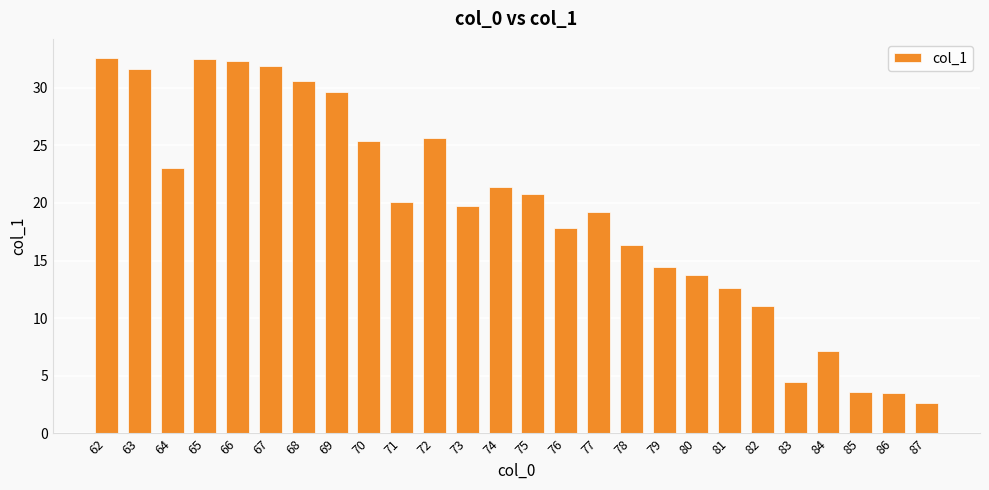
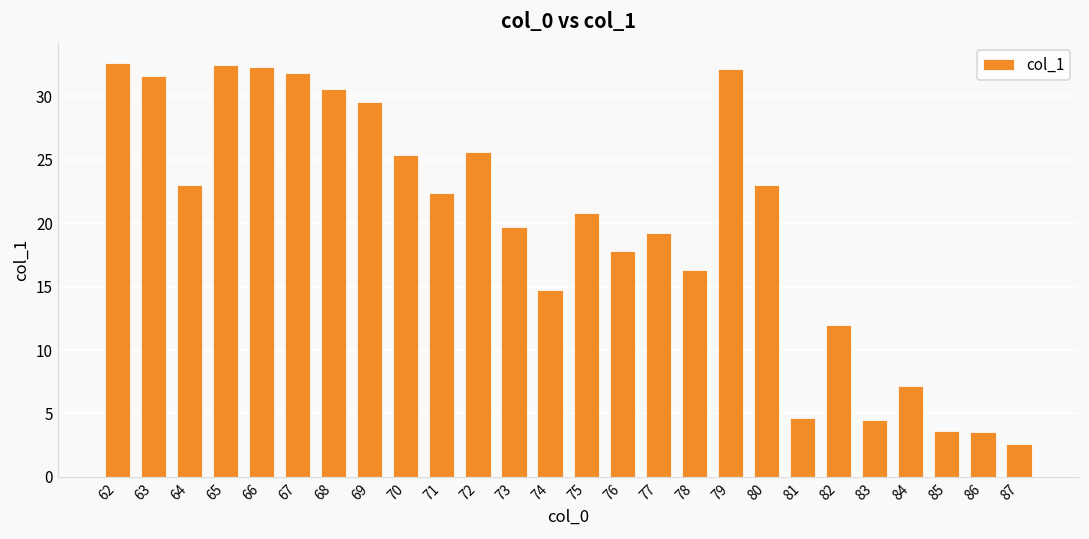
  {
    "62": 32.6,
    "63": 31.6,
    "64": 23.0,
    "65": 32.5,
    "66": 32.3,
    "67": 31.9,
    "68": 30.6,
    "69": 29.6,
    "70": 25.4,
-   "71": 20.1,
+   "71": 22.4,
    "72": 25.6,
    "73": 19.7,
-   "74": 21.4,
+   "74": 14.7,
    "75": 20.8,
    "76": 17.8,
    "77": 19.2,
    "78": 16.3,
-   "79": 14.4,
-   "80": 13.7,
-   "81": 12.6,
-   "82": 11.1,
+   "79": 32.1,
+   "80": 23.0,
+   "81": 4.6,
+   "82": 12.0,
    "83": 4.4,
    "84": 7.1,
    "85": 3.6,
    "86": 3.5,
    "87": 2.6
  }
